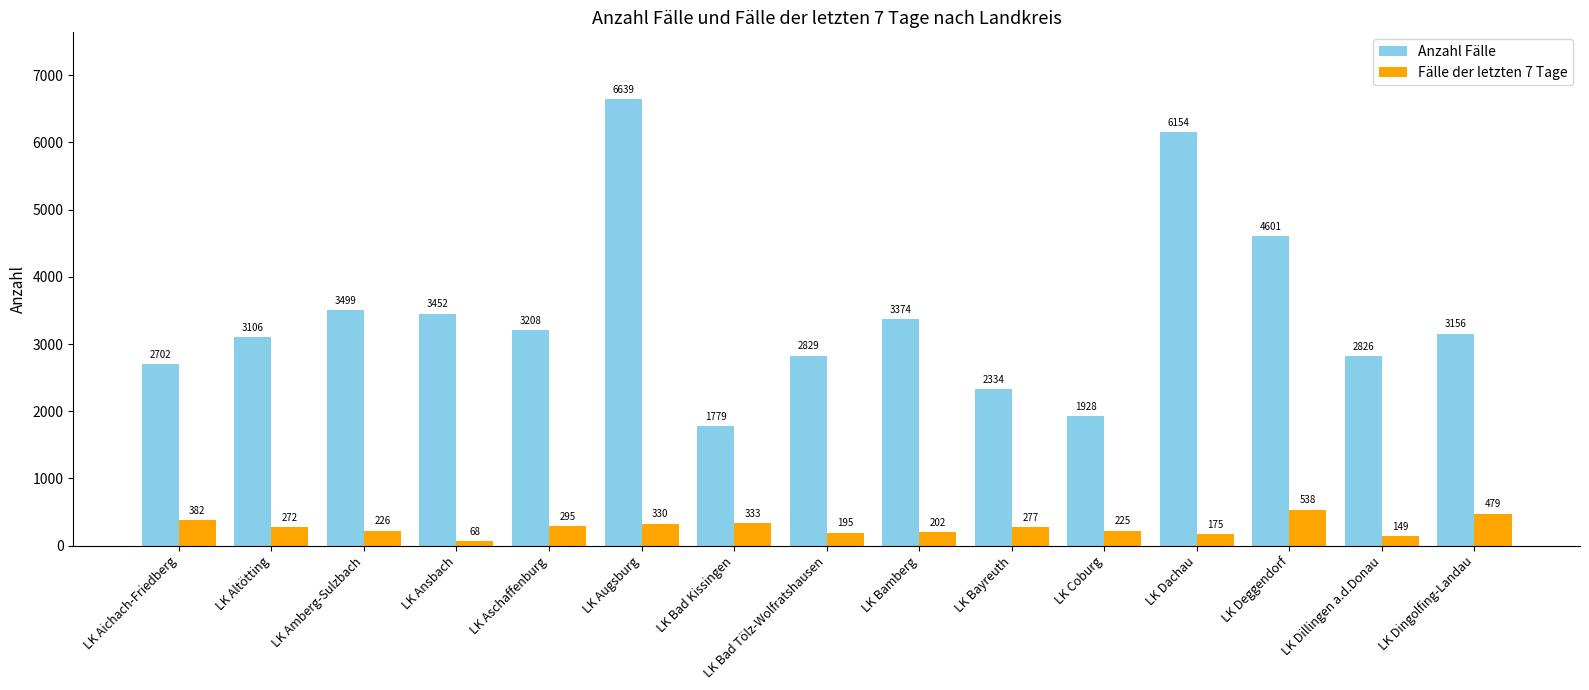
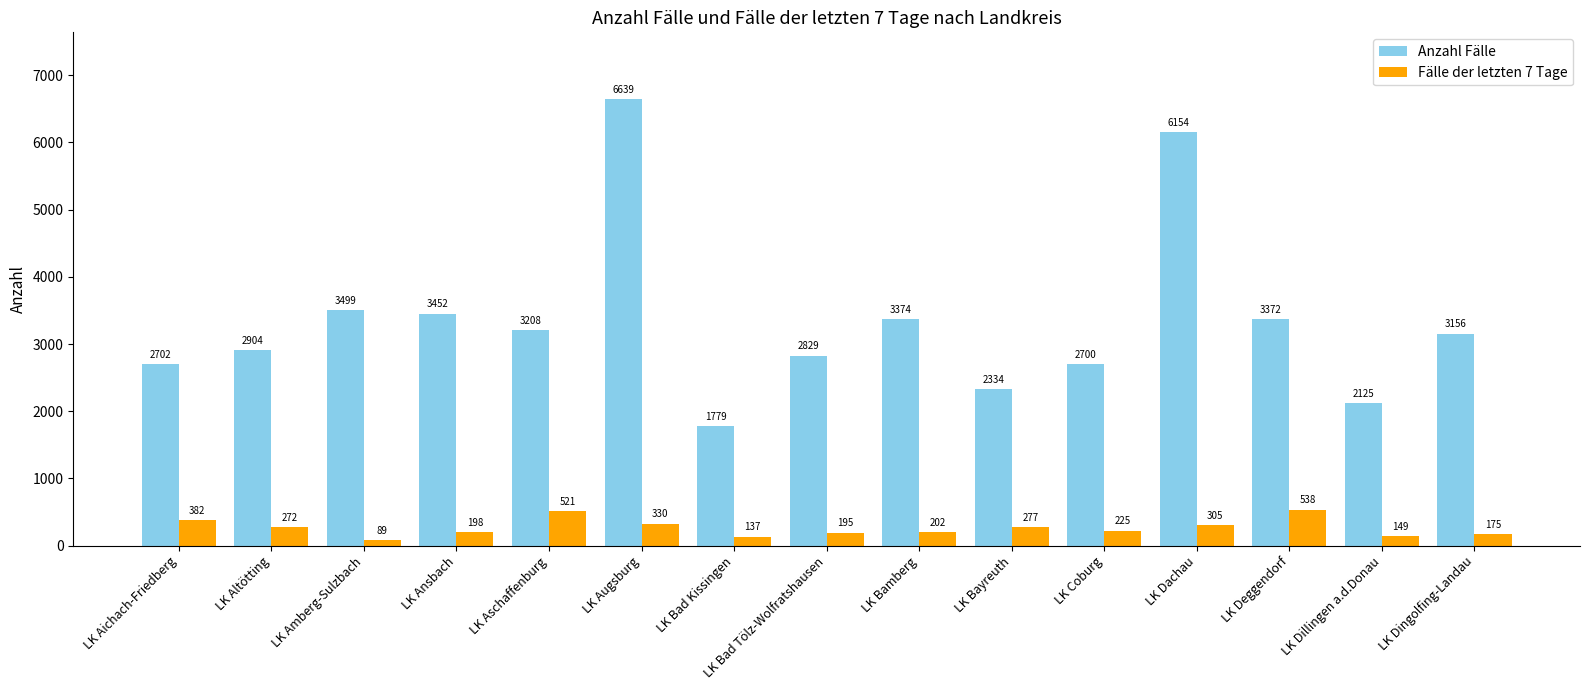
  {
    "Anzahl Fälle": {
      "LK Aichach-Friedberg": 2702,
-     "LK Altötting": 3106,
+     "LK Altötting": 2904,
      "LK Amberg-Sulzbach": 3499,
      "LK Ansbach": 3452,
      "LK Aschaffenburg": 3208,
      "LK Augsburg": 6639,
      "LK Bad Kissingen": 1779,
      "LK Bad Tölz-Wolfratshausen": 2829,
      "LK Bamberg": 3374,
      "LK Bayreuth": 2334,
-     "LK Coburg": 1928,
+     "LK Coburg": 2700,
      "LK Dachau": 6154,
-     "LK Deggendorf": 4601,
-     "LK Dillingen a.d.Donau": 2826,
+     "LK Deggendorf": 3372,
+     "LK Dillingen a.d.Donau": 2125,
      "LK Dingolfing-Landau": 3156
    },
    "Fälle der letzten 7 Tage": {
      "LK Aichach-Friedberg": 382,
      "LK Altötting": 272,
-     "LK Amberg-Sulzbach": 226,
-     "LK Ansbach": 68,
-     "LK Aschaffenburg": 295,
+     "LK Amberg-Sulzbach": 89,
+     "LK Ansbach": 198,
+     "LK Aschaffenburg": 521,
      "LK Augsburg": 330,
-     "LK Bad Kissingen": 333,
+     "LK Bad Kissingen": 137,
      "LK Bad Tölz-Wolfratshausen": 195,
      "LK Bamberg": 202,
      "LK Bayreuth": 277,
      "LK Coburg": 225,
-     "LK Dachau": 175,
+     "LK Dachau": 305,
      "LK Deggendorf": 538,
      "LK Dillingen a.d.Donau": 149,
-     "LK Dingolfing-Landau": 479
+     "LK Dingolfing-Landau": 175
    }
  }
